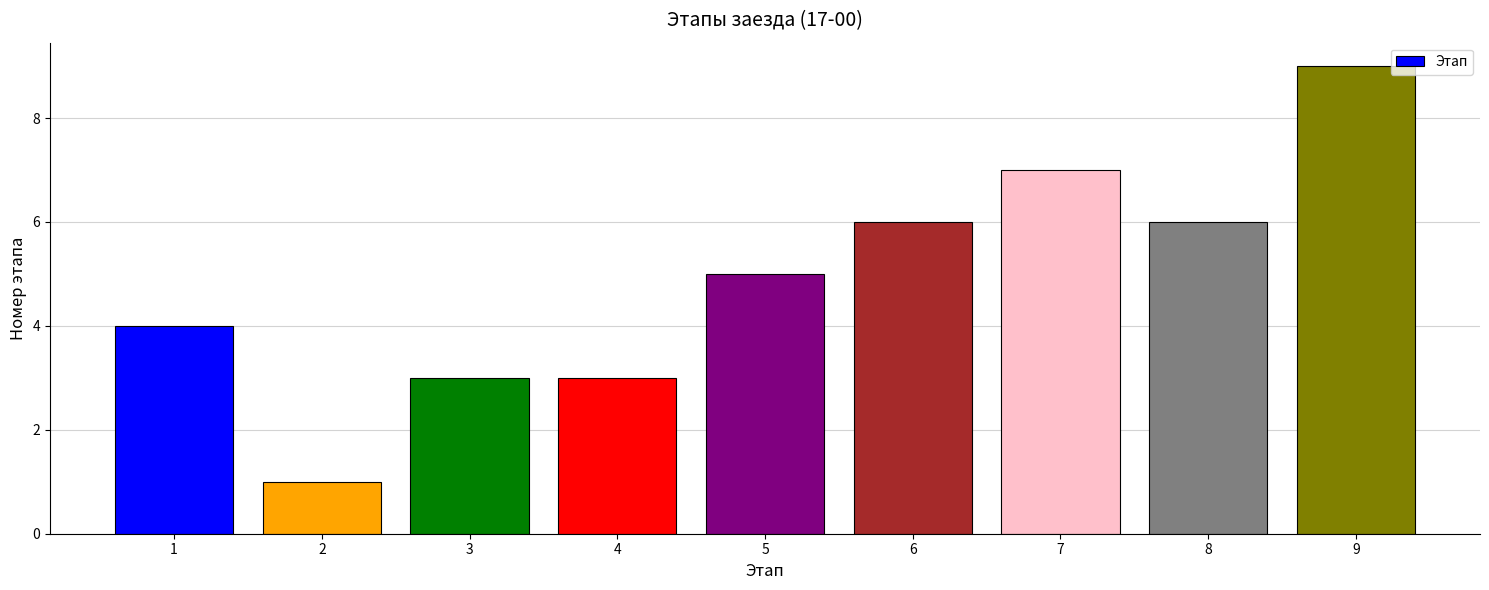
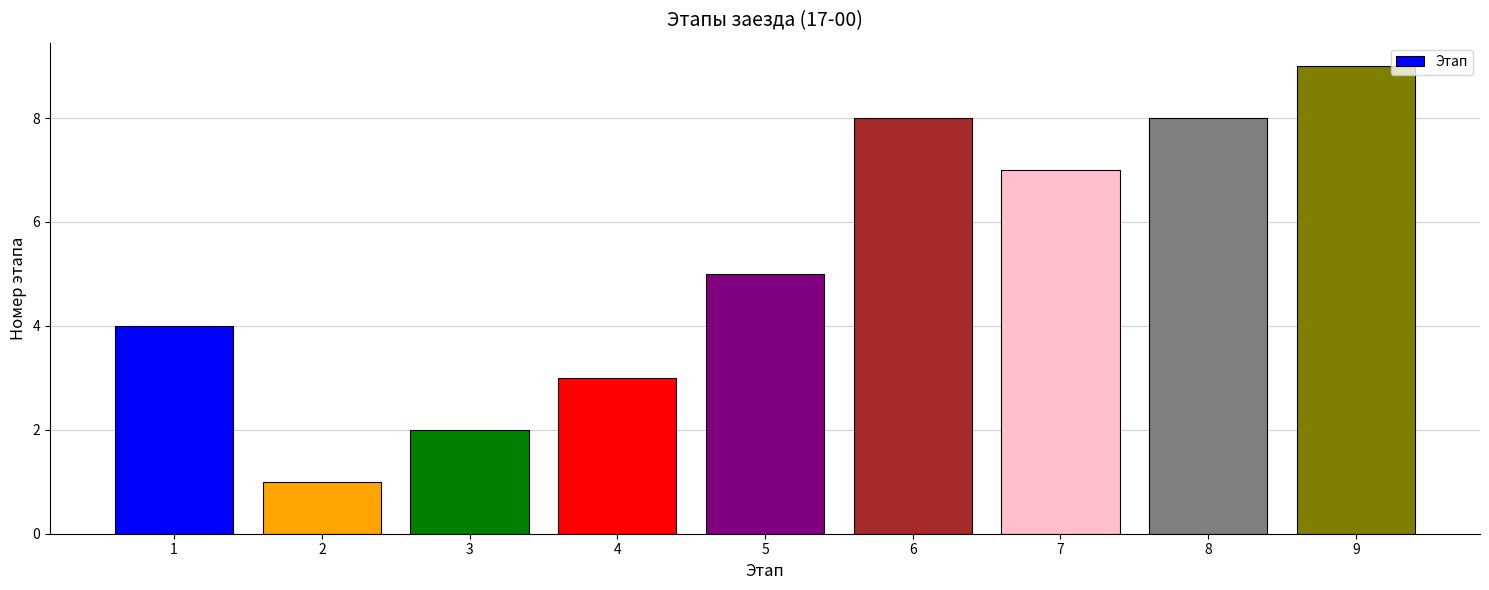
  {
    "1": 4,
    "2": 1,
-   "3": 3,
+   "3": 2,
    "4": 3,
    "5": 5,
-   "6": 6,
+   "6": 8,
    "7": 7,
-   "8": 6,
+   "8": 8,
    "9": 9
  }
